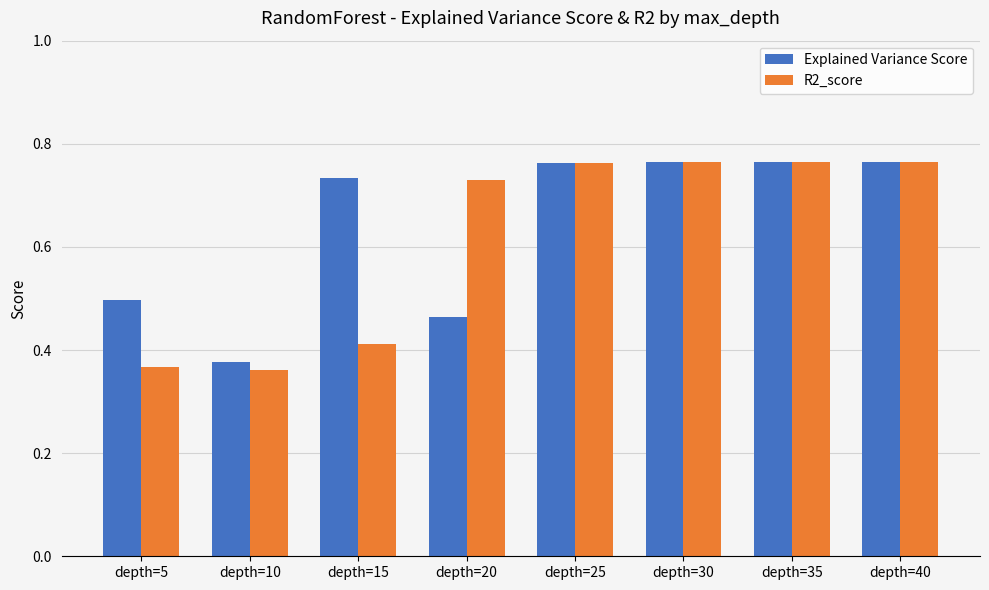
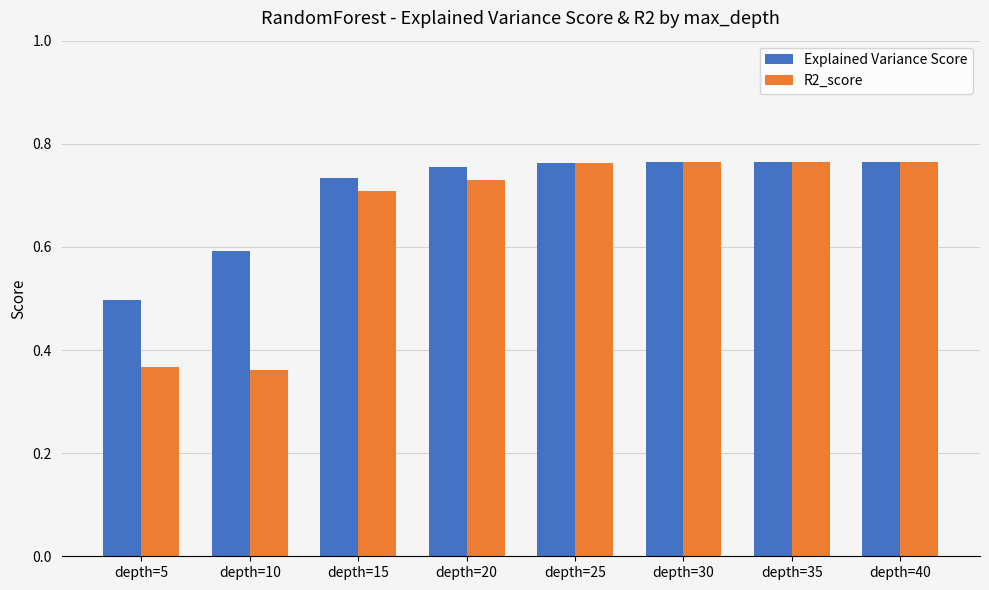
  {
    "Explained Variance Score": {
      "depth=5": 0.50,
-     "depth=10": 0.38,
+     "depth=10": 0.59,
      "depth=15": 0.73,
-     "depth=20": 0.46,
+     "depth=20": 0.75,
      "depth=25": 0.76,
      "depth=30": 0.76,
      "depth=35": 0.76,
      "depth=40": 0.76
    },
    "R2_score": {
      "depth=5": 0.37,
      "depth=10": 0.36,
-     "depth=15": 0.41,
+     "depth=15": 0.71,
      "depth=20": 0.73,
      "depth=25": 0.76,
      "depth=30": 0.76,
      "depth=35": 0.76,
      "depth=40": 0.76
    }
  }
